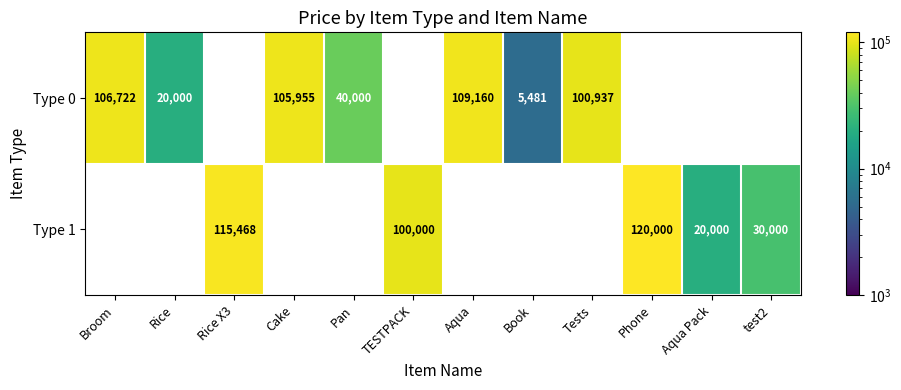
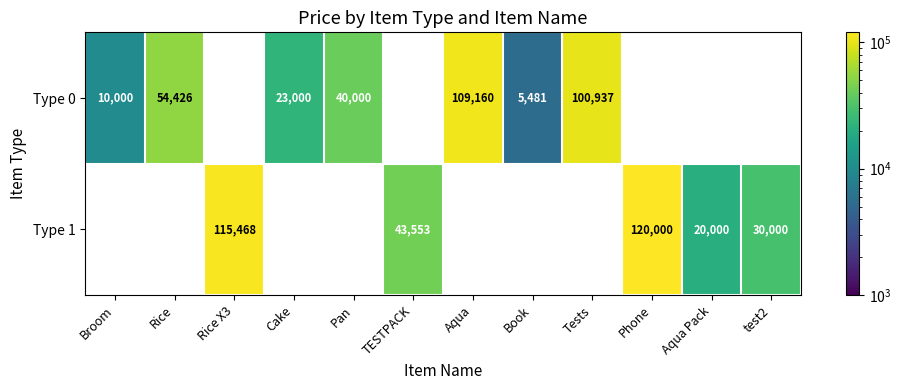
  {
    "Type 0": {
-     "Broom": "106,722",
-     "Rice": "20,000",
-     "Cake": "105,955",
+     "Broom": "10,000",
+     "Rice": "54,426",
+     "Cake": "23,000",
      "Pan": "40,000",
      "Aqua": "109,160",
      "Book": "5,481",
      "Tests": "100,937"
    },
    "Type 1": {
      "Rice X3": "115,468",
-     "TESTPACK": "100,000",
+     "TESTPACK": "43,553",
      "Phone": "120,000",
      "Aqua Pack": "20,000",
      "test2": "30,000"
    }
  }
